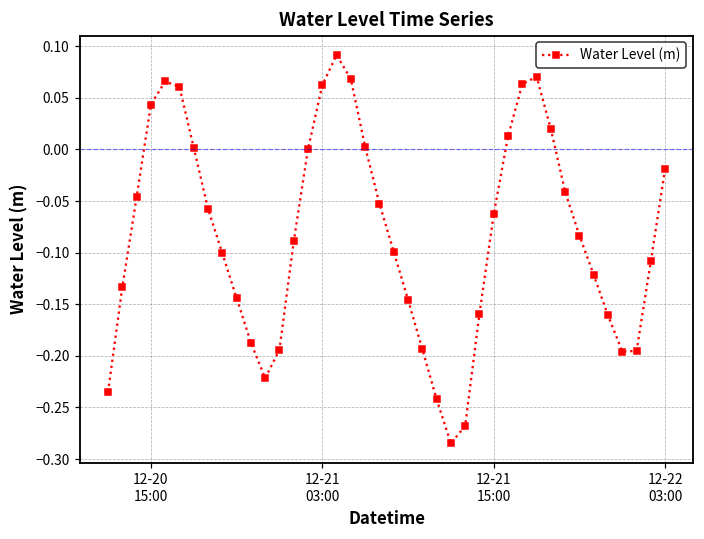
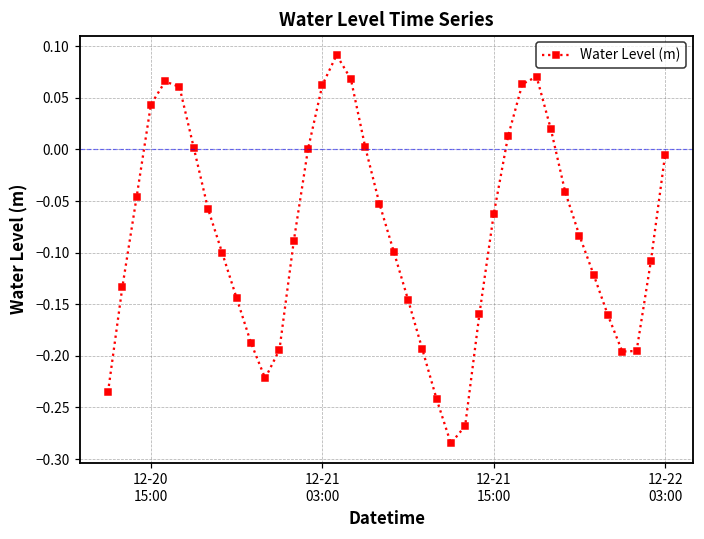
  {
    "12-20 15:00": 0.04,
    "12-21 03:00": 0.06,
    "12-21 15:00": -0.06,
-   "12-22 03:00": -0.02
+   "12-22 03:00": 0.00
  }
